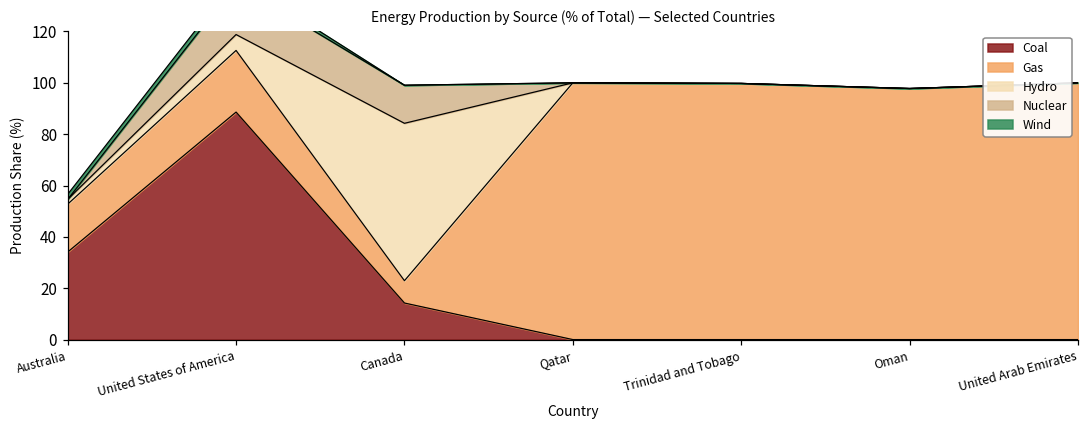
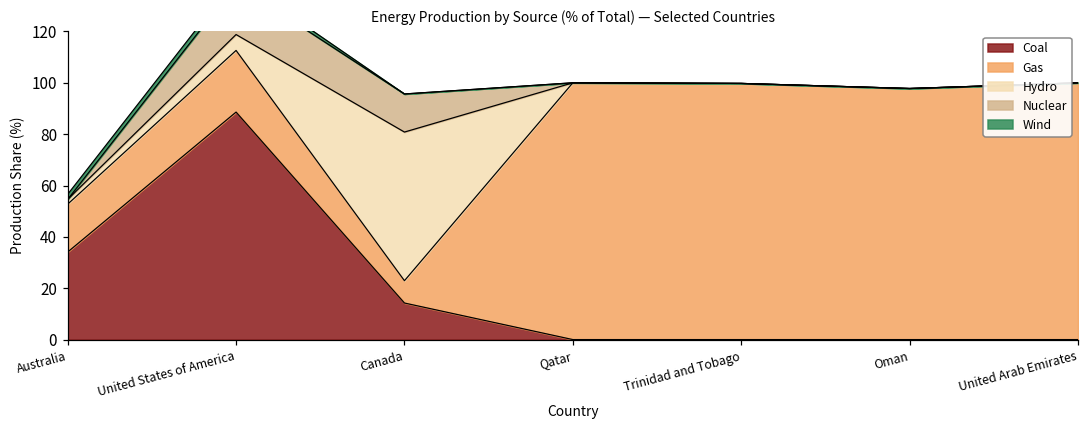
  {
    "Coal": {
      "Australia": 34,
      "United States of America": 89,
      "Canada": 14,
      "Qatar": 0,
      "Trinidad and Tobago": 0,
      "Oman": 0,
      "United Arab Emirates": 0
    },
    "Hydro": {
      "United States of America": 6,
-     "Canada": 61
+     "Canada": 58
    },
    "Wind": {
      "Australia": 2
    }
  }
